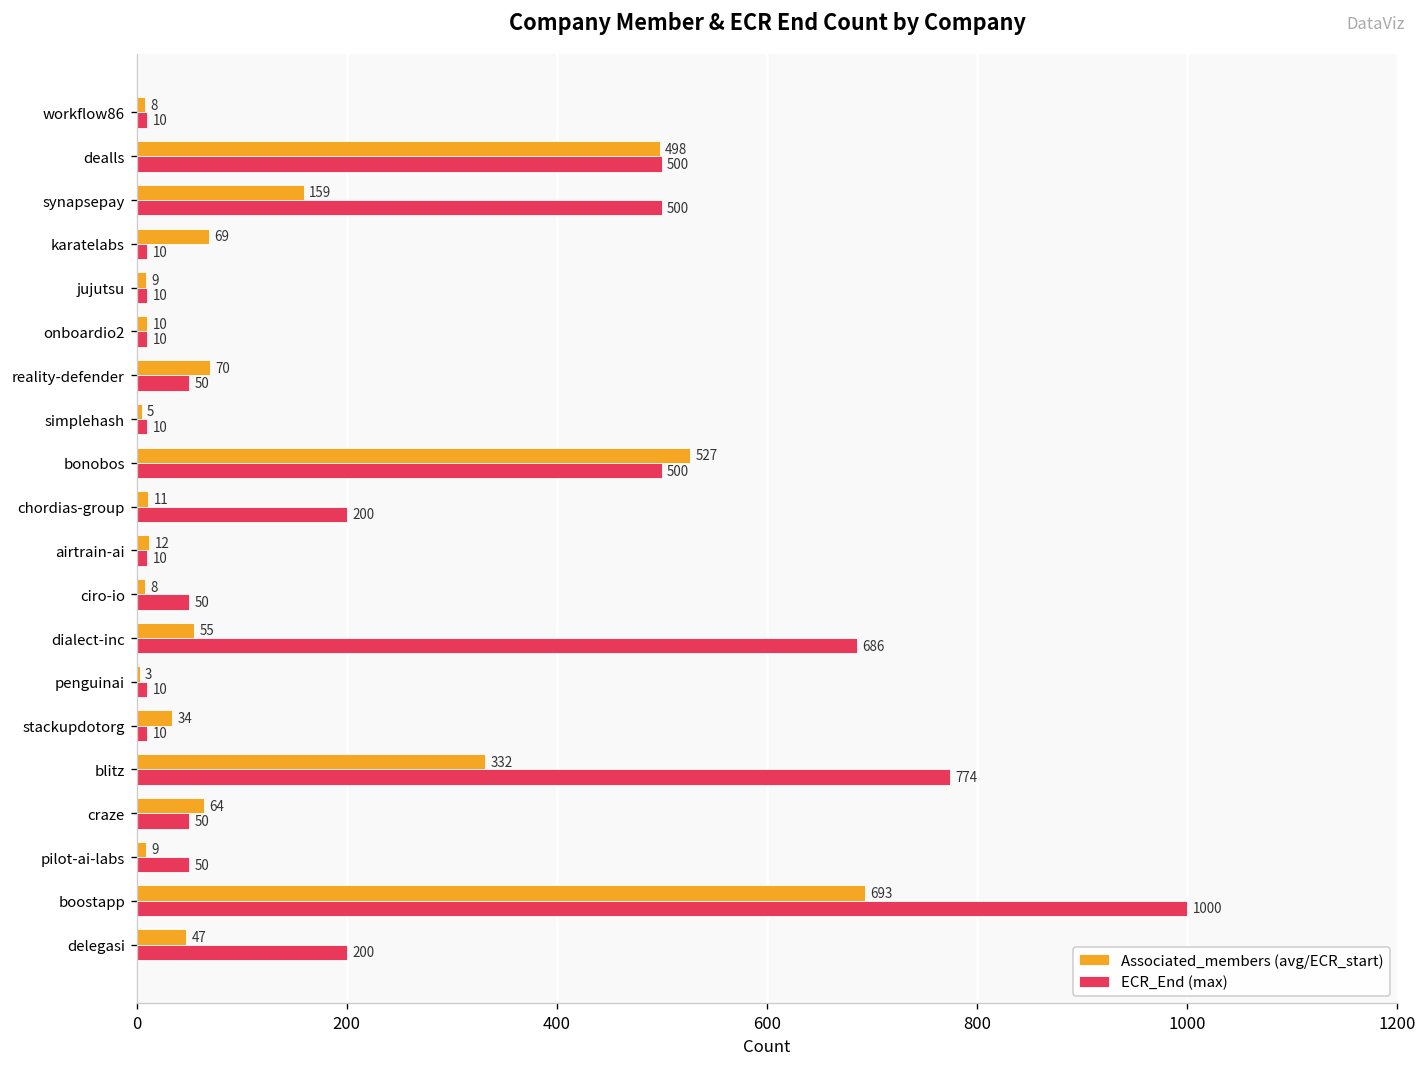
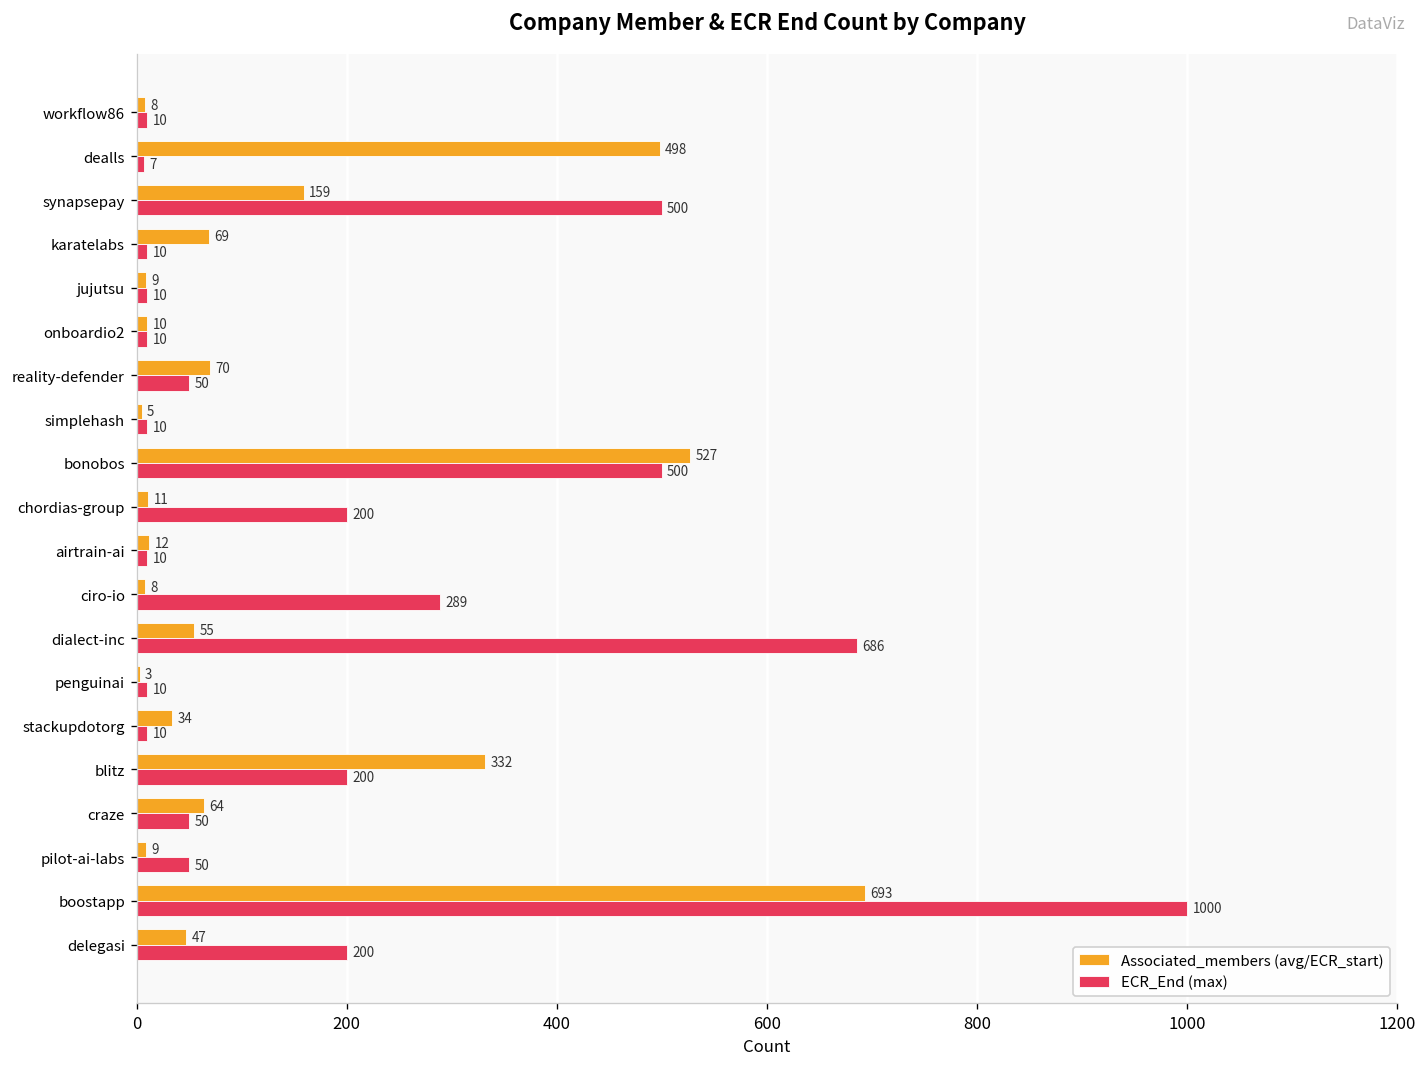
  {
    "Associated_members (avg/ECR_start)": {
      "workflow86": 8,
      "dealls": 498,
      "synapsepay": 159,
      "karatelabs": 69,
      "jujutsu": 9,
      "onboardio2": 10,
      "reality-defender": 70,
      "simplehash": 5,
      "bonobos": 527,
      "chordias-group": 11,
      "airtrain-ai": 12,
      "ciro-io": 8,
      "dialect-inc": 55,
      "penguinai": 3,
      "stackupdotorg": 34,
      "blitz": 332,
      "craze": 64,
      "pilot-ai-labs": 9,
      "boostapp": 693,
      "delegasi": 47
    },
    "ECR_End (max)": {
      "workflow86": 10,
-     "dealls": 500,
+     "dealls": 7,
      "synapsepay": 500,
      "karatelabs": 10,
      "jujutsu": 10,
      "onboardio2": 10,
      "reality-defender": 50,
      "simplehash": 10,
      "bonobos": 500,
      "chordias-group": 200,
      "airtrain-ai": 10,
-     "ciro-io": 50,
+     "ciro-io": 289,
      "dialect-inc": 686,
      "penguinai": 10,
      "stackupdotorg": 10,
-     "blitz": 774,
+     "blitz": 200,
      "craze": 50,
      "pilot-ai-labs": 50,
      "boostapp": 1000,
      "delegasi": 200
    }
  }
